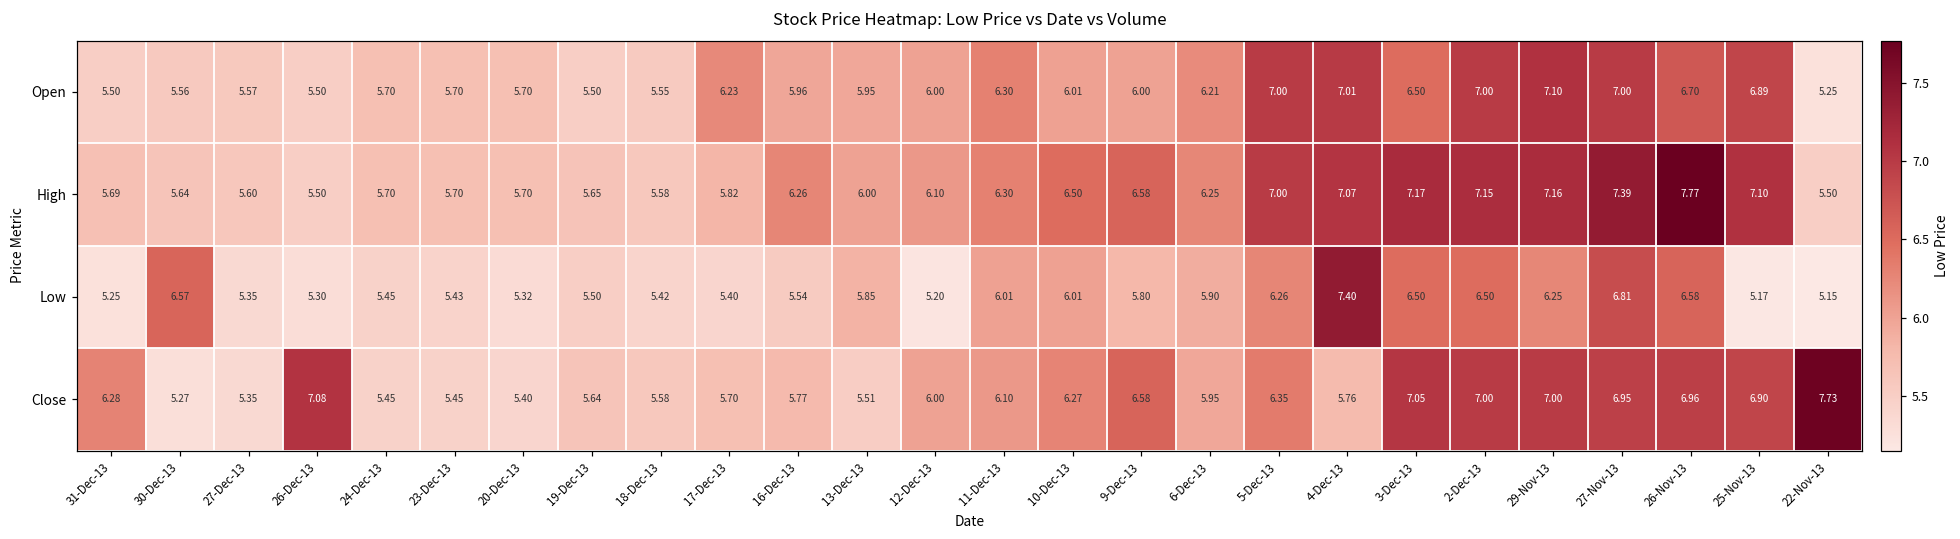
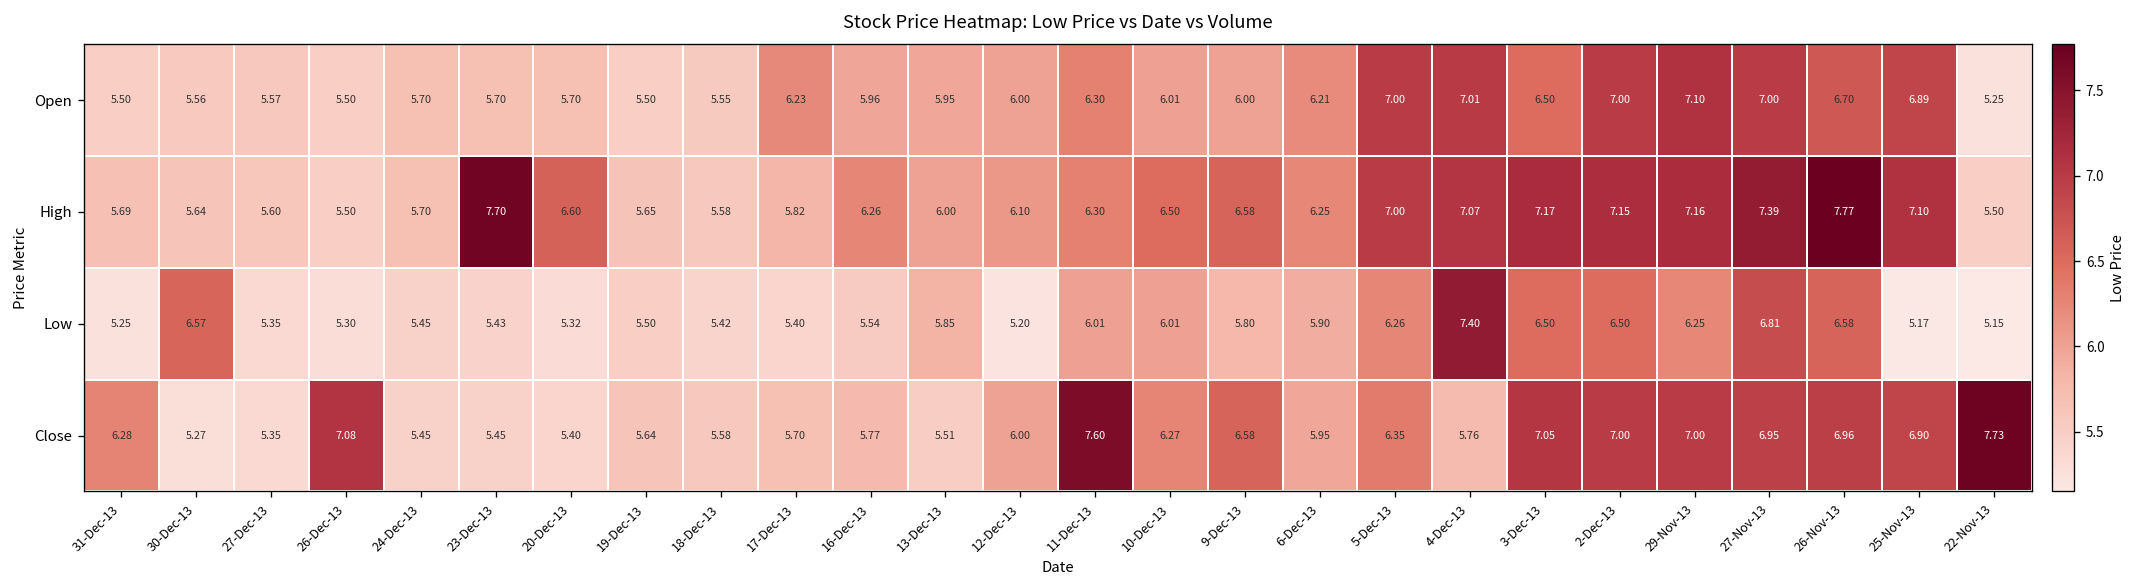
  {
    "Open": {
      "31-Dec-13": 5.50,
      "30-Dec-13": 5.56,
      "27-Dec-13": 5.57,
      "26-Dec-13": 5.50,
      "24-Dec-13": 5.70,
      "23-Dec-13": 5.70,
      "20-Dec-13": 5.70,
      "19-Dec-13": 5.50,
      "18-Dec-13": 5.55,
      "17-Dec-13": 6.23,
      "16-Dec-13": 5.96,
      "13-Dec-13": 5.95,
      "12-Dec-13": 6.00,
      "11-Dec-13": 6.30,
      "10-Dec-13": 6.01,
      "9-Dec-13": 6.00,
      "6-Dec-13": 6.21,
      "5-Dec-13": 7.00,
      "4-Dec-13": 7.01,
      "3-Dec-13": 6.50,
      "2-Dec-13": 7.00,
      "29-Nov-13": 7.10,
      "27-Nov-13": 7.00,
      "26-Nov-13": 6.70,
      "25-Nov-13": 6.89,
      "22-Nov-13": 5.25
    },
    "High": {
      "31-Dec-13": 5.69,
      "30-Dec-13": 5.64,
      "27-Dec-13": 5.60,
      "26-Dec-13": 5.50,
      "24-Dec-13": 5.70,
-     "23-Dec-13": 5.70,
-     "20-Dec-13": 5.70,
+     "23-Dec-13": 7.70,
+     "20-Dec-13": 6.60,
      "19-Dec-13": 5.65,
      "18-Dec-13": 5.58,
      "17-Dec-13": 5.82,
      "16-Dec-13": 6.26,
      "13-Dec-13": 6.00,
      "12-Dec-13": 6.10,
      "11-Dec-13": 6.30,
      "10-Dec-13": 6.50,
      "9-Dec-13": 6.58,
      "6-Dec-13": 6.25,
      "5-Dec-13": 7.00,
      "4-Dec-13": 7.07,
      "3-Dec-13": 7.17,
      "2-Dec-13": 7.15,
      "29-Nov-13": 7.16,
      "27-Nov-13": 7.39,
      "26-Nov-13": 7.77,
      "25-Nov-13": 7.10,
      "22-Nov-13": 5.50
    },
    "Low": {
      "31-Dec-13": 5.25,
      "30-Dec-13": 6.57,
      "27-Dec-13": 5.35,
      "26-Dec-13": 5.30,
      "24-Dec-13": 5.45,
      "23-Dec-13": 5.43,
      "20-Dec-13": 5.32,
      "19-Dec-13": 5.50,
      "18-Dec-13": 5.42,
      "17-Dec-13": 5.40,
      "16-Dec-13": 5.54,
      "13-Dec-13": 5.85,
      "12-Dec-13": 5.20,
      "11-Dec-13": 6.01,
      "10-Dec-13": 6.01,
      "9-Dec-13": 5.80,
      "6-Dec-13": 5.90,
      "5-Dec-13": 6.26,
      "4-Dec-13": 7.40,
      "3-Dec-13": 6.50,
      "2-Dec-13": 6.50,
      "29-Nov-13": 6.25,
      "27-Nov-13": 6.81,
      "26-Nov-13": 6.58,
      "25-Nov-13": 5.17,
      "22-Nov-13": 5.15
    },
    "Close": {
      "31-Dec-13": 6.28,
      "30-Dec-13": 5.27,
      "27-Dec-13": 5.35,
      "26-Dec-13": 7.08,
      "24-Dec-13": 5.45,
      "23-Dec-13": 5.45,
      "20-Dec-13": 5.40,
      "19-Dec-13": 5.64,
      "18-Dec-13": 5.58,
      "17-Dec-13": 5.70,
      "16-Dec-13": 5.77,
      "13-Dec-13": 5.51,
      "12-Dec-13": 6.00,
-     "11-Dec-13": 6.10,
+     "11-Dec-13": 7.60,
      "10-Dec-13": 6.27,
      "9-Dec-13": 6.58,
      "6-Dec-13": 5.95,
      "5-Dec-13": 6.35,
      "4-Dec-13": 5.76,
      "3-Dec-13": 7.05,
      "2-Dec-13": 7.00,
      "29-Nov-13": 7.00,
      "27-Nov-13": 6.95,
      "26-Nov-13": 6.96,
      "25-Nov-13": 6.90,
      "22-Nov-13": 7.73
    }
  }
